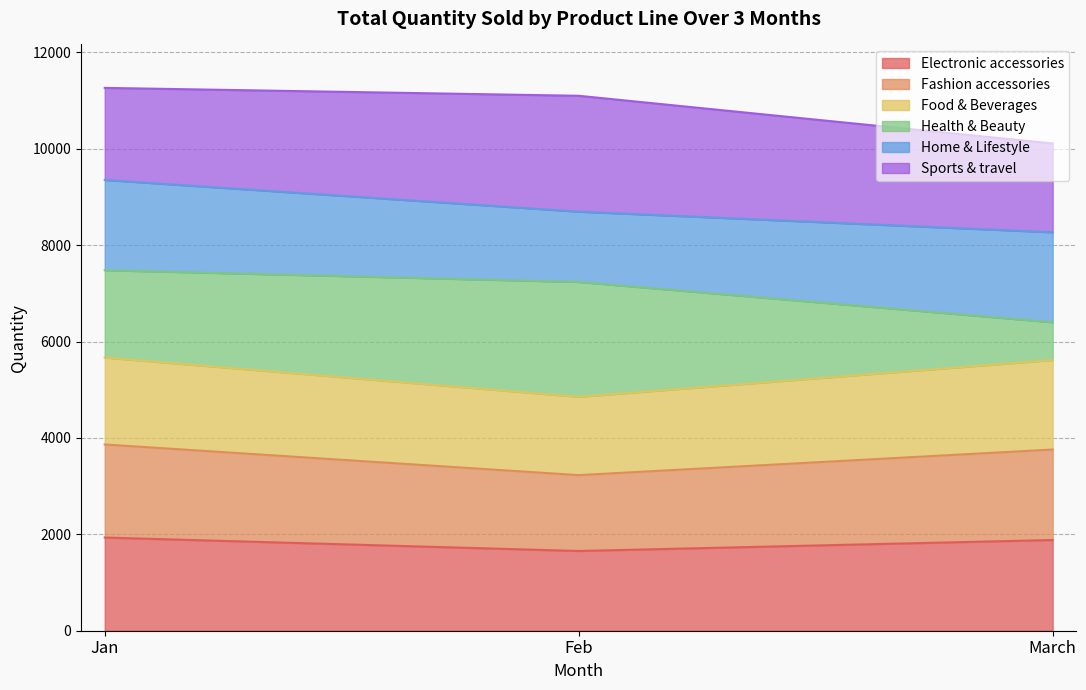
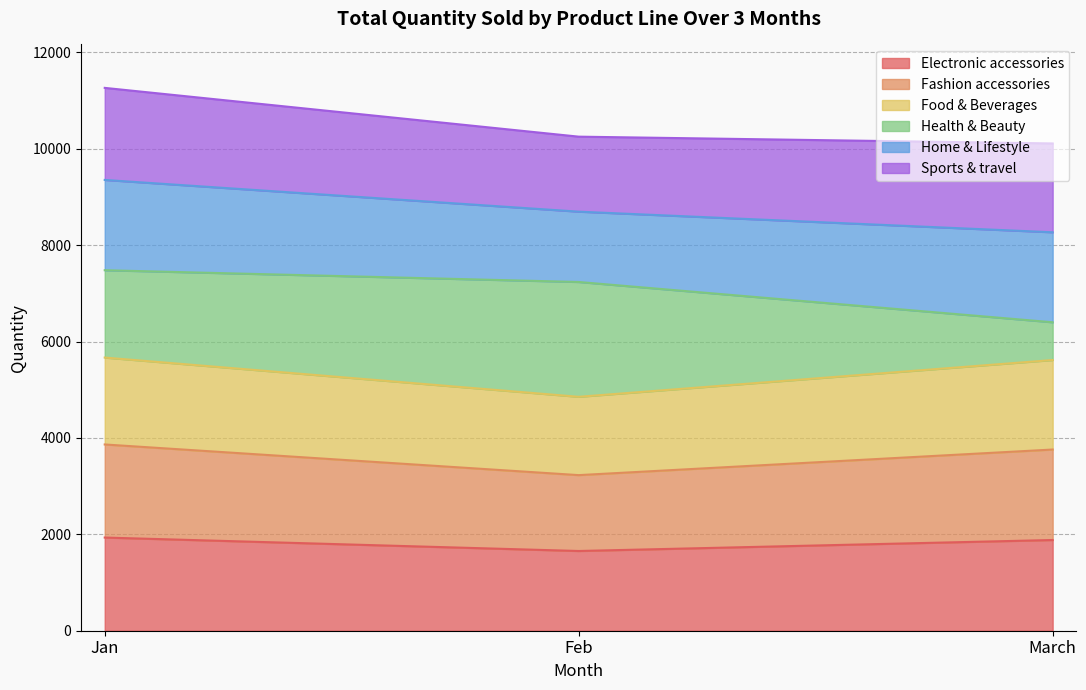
  {
    "Health & Beauty": {
      "Jan": 1800,
      "Feb": 2400,
      "March": 800
    },
    "Home & Lifestyle": {
      "Jan": 1900,
      "Feb": 1500,
      "March": 1900
    },
    "Sports & travel": {
      "Jan": 1900,
-     "Feb": 2400
+     "Feb": 1600
    }
  }
